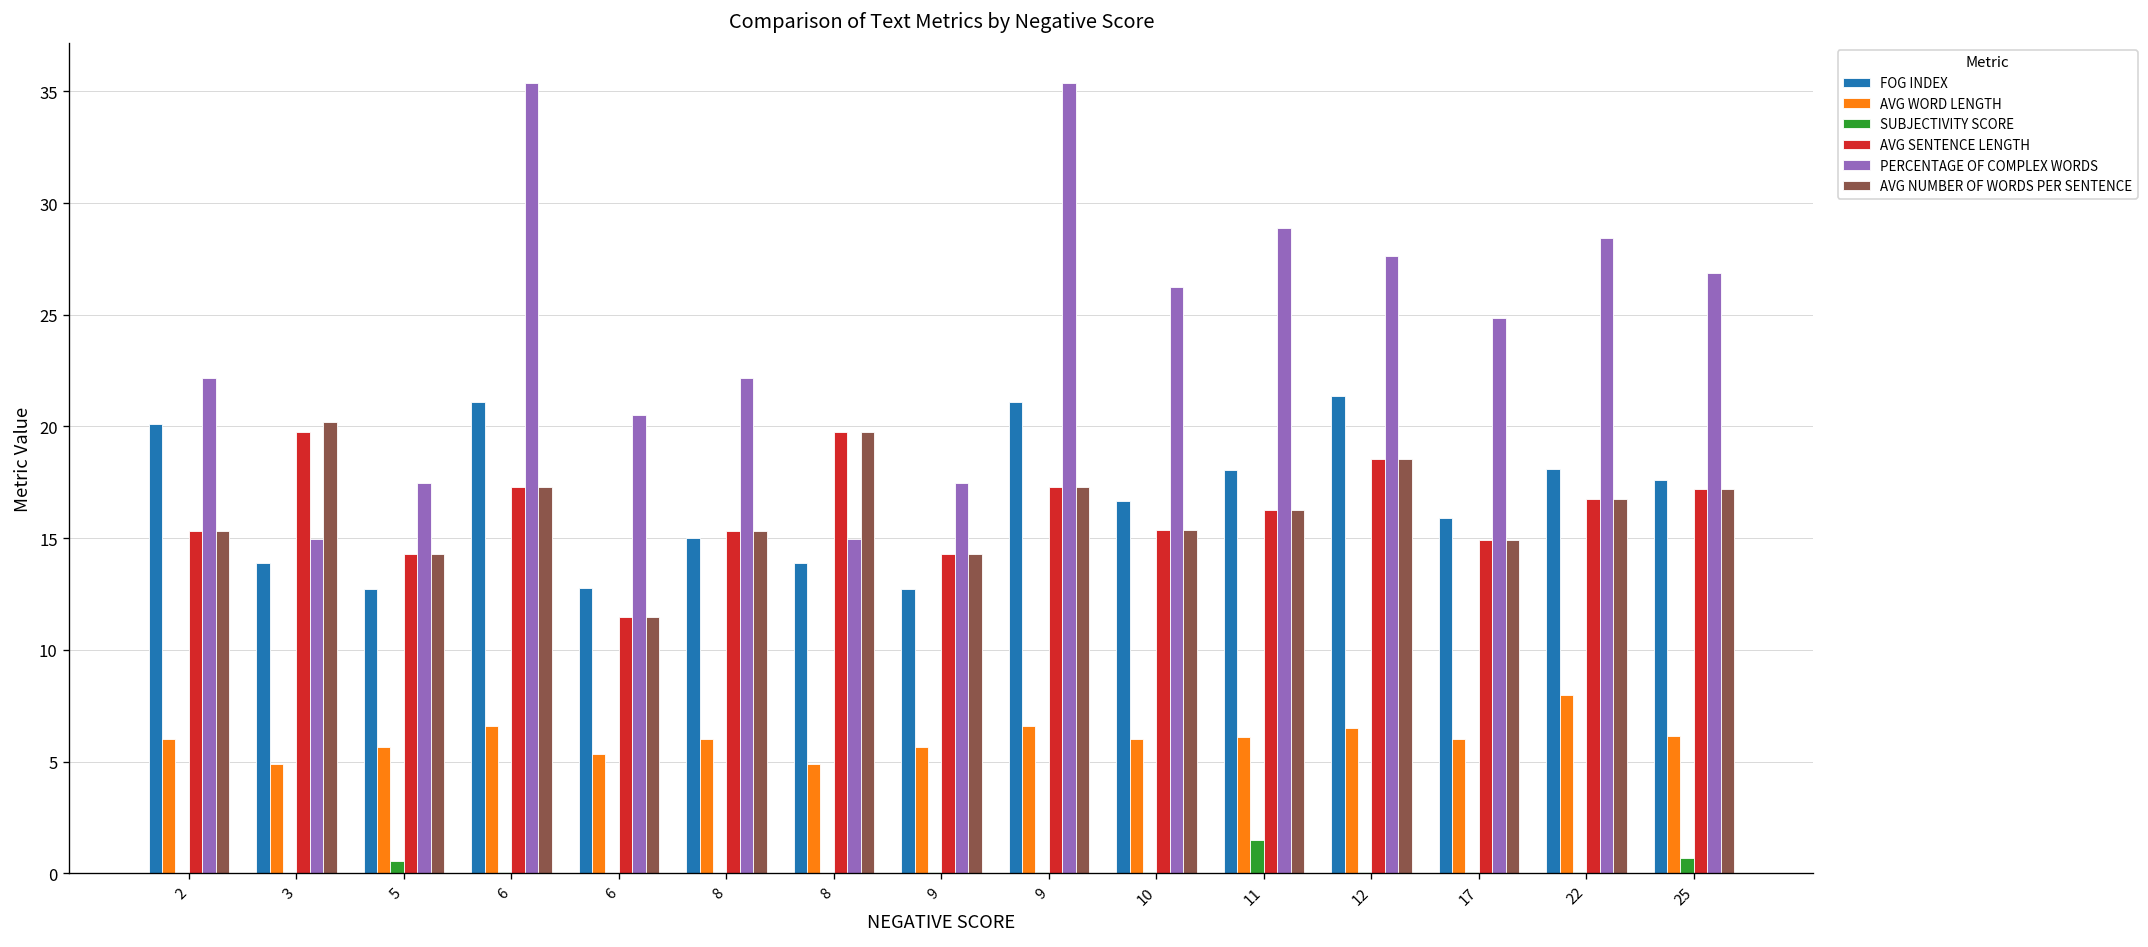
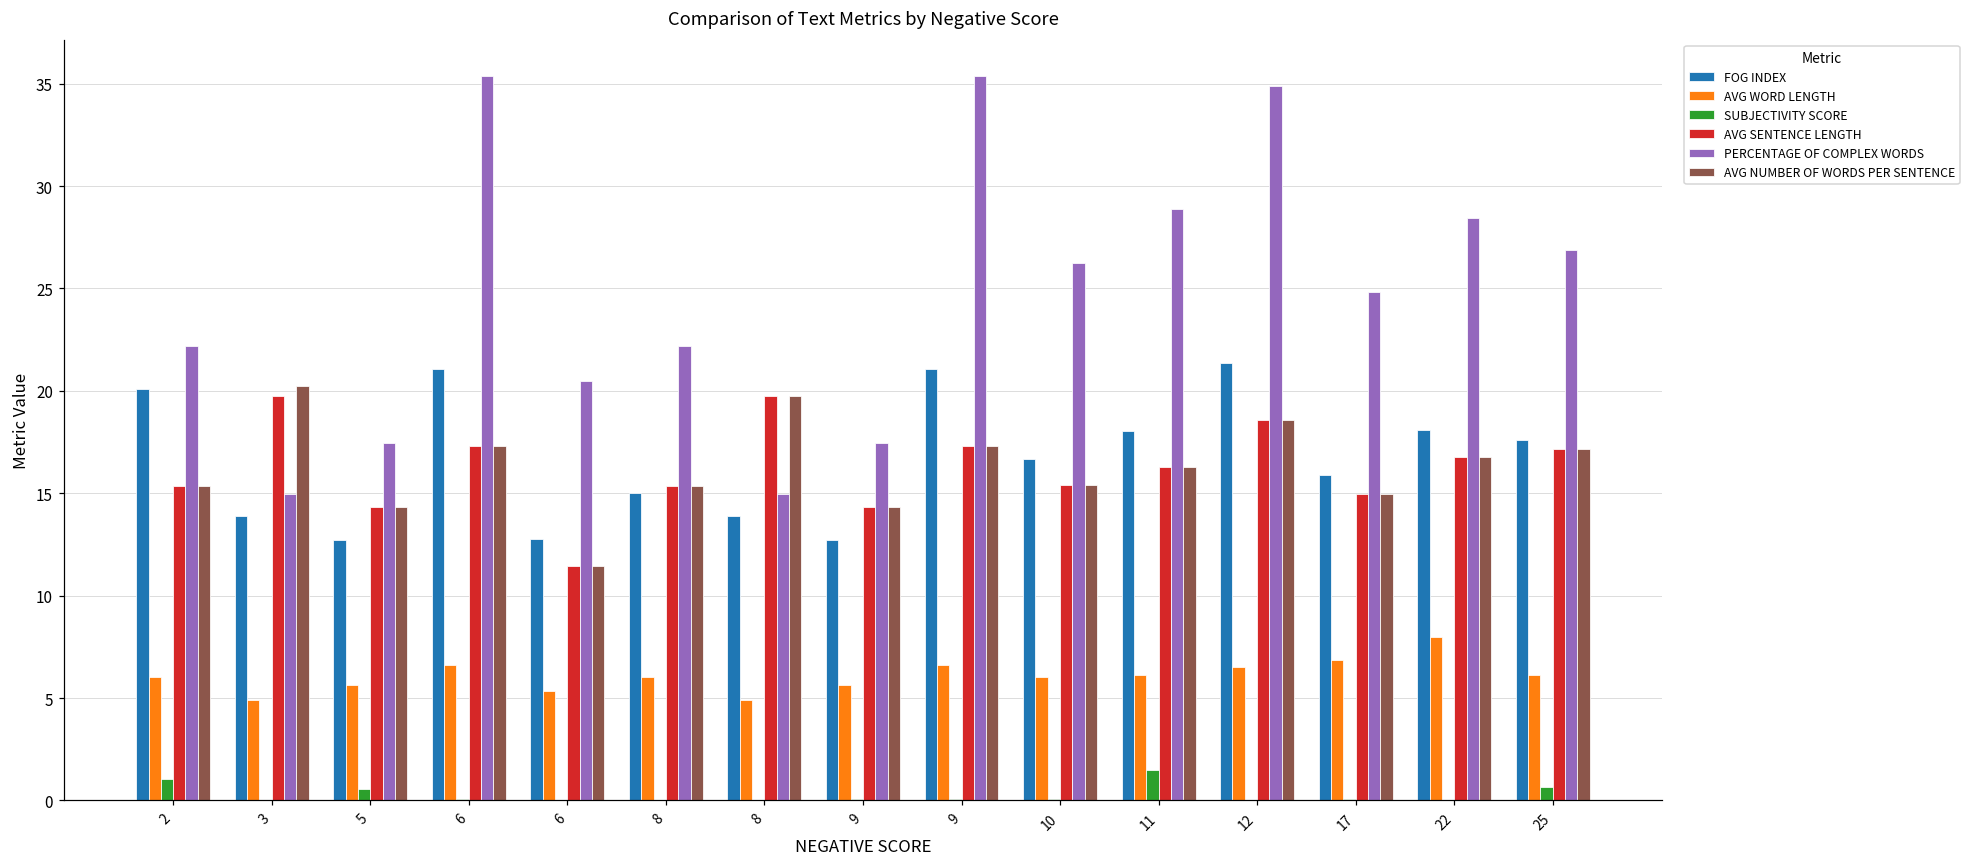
  {
    "FOG INDEX": {
      "2": 20.1,
      "3": 13.9,
      "5": 12.7,
      "10": 16.7,
      "11": 18.1,
      "12": 21.4,
      "17": 15.9,
      "22": 18.1,
      "25": 17.6
    },
    "AVG WORD LENGTH": {
      "2": 6.0,
      "3": 4.9,
      "5": 5.7,
      "10": 6.0,
      "11": 6.1,
      "12": 6.5,
-     "17": 6.0,
+     "17": 6.9,
      "22": 8.0,
      "25": 6.1
    },
    "SUBJECTIVITY SCORE": {
-     "2": 0.0,
+     "2": 1.1,
      "5": 0.6,
      "11": 1.5,
      "25": 0.7
    },
    "AVG SENTENCE LENGTH": {
      "2": 15.3,
      "3": 19.7,
      "5": 14.3,
      "10": 15.4,
      "11": 16.3,
      "12": 18.6,
      "17": 14.9,
      "22": 16.8,
      "25": 17.2
    },
    "PERCENTAGE OF COMPLEX WORDS": {
      "2": 22.2,
      "3": 15.0,
      "5": 17.5,
      "10": 26.3,
      "11": 28.9,
-     "12": 27.6,
+     "12": 34.9,
      "17": 24.8,
      "22": 28.4,
      "25": 26.9
    },
    "AVG NUMBER OF WORDS PER SENTENCE": {
      "2": 15.3,
      "3": 20.2,
      "5": 14.3,
      "10": 15.4,
      "11": 16.3,
      "12": 18.6,
      "17": 14.9,
      "22": 16.8,
      "25": 17.2
    }
  }
